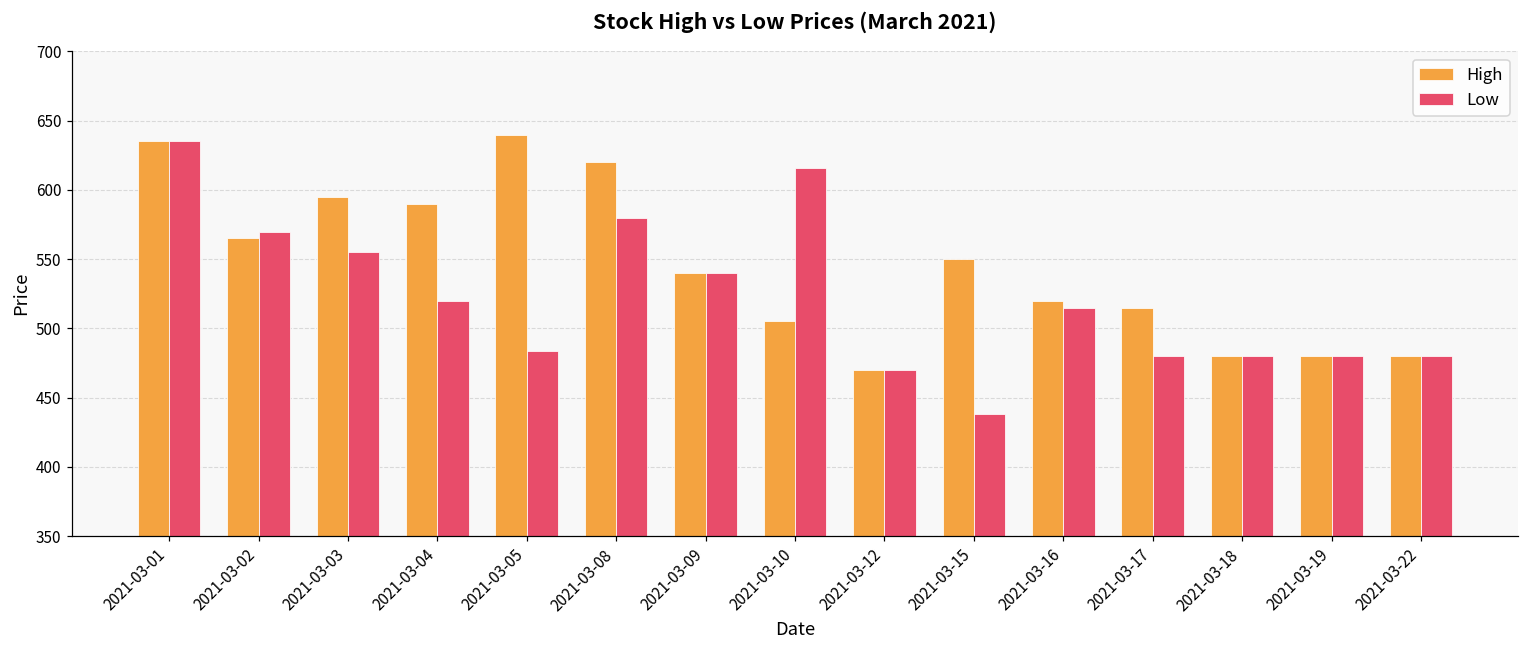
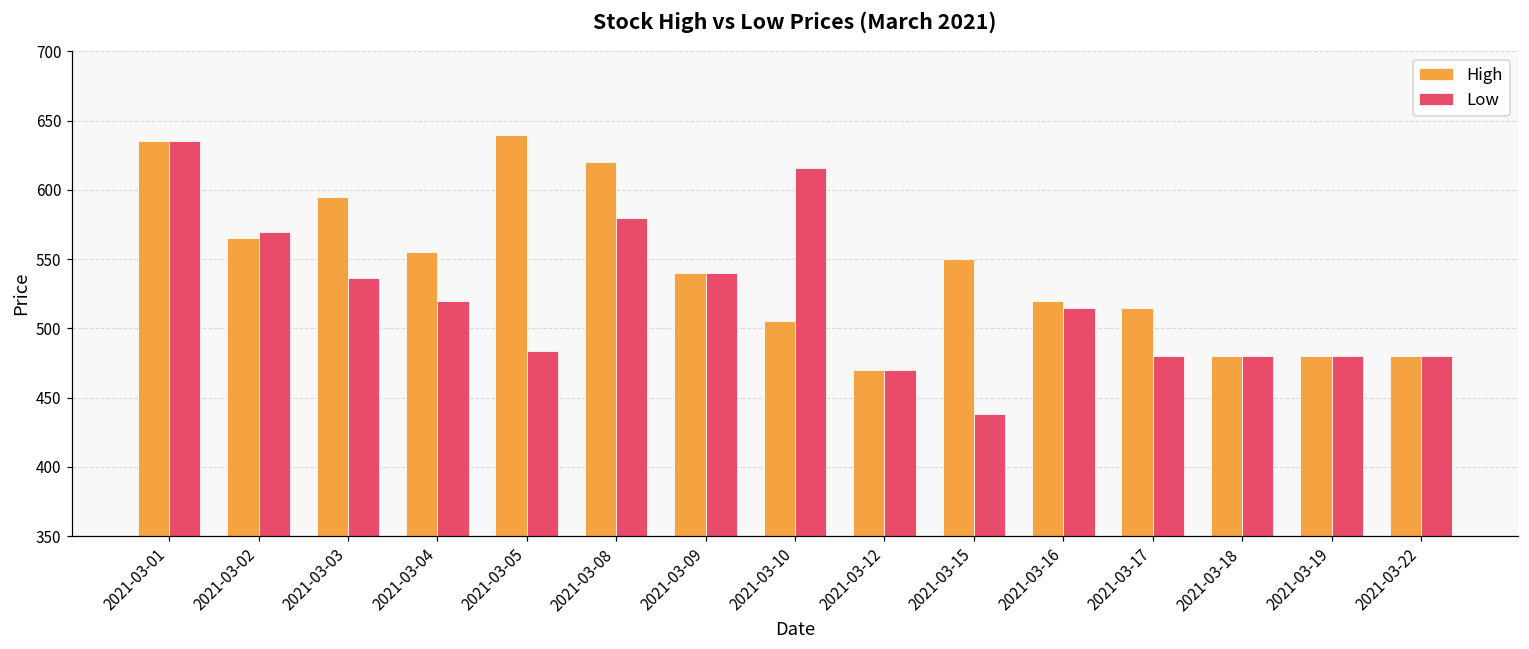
  {
    "High": {
      "2021-03-01": 635,
      "2021-03-02": 565,
      "2021-03-03": 595,
-     "2021-03-04": 590,
+     "2021-03-04": 555,
      "2021-03-05": 640,
      "2021-03-08": 620,
      "2021-03-09": 540,
      "2021-03-10": 505,
      "2021-03-12": 470,
      "2021-03-15": 550,
      "2021-03-16": 520,
      "2021-03-17": 515,
      "2021-03-18": 480,
      "2021-03-19": 480,
      "2021-03-22": 480
    },
    "Low": {
      "2021-03-01": 635,
      "2021-03-02": 569,
-     "2021-03-03": 555,
+     "2021-03-03": 536,
      "2021-03-04": 520,
      "2021-03-05": 484,
      "2021-03-08": 580,
      "2021-03-09": 540,
      "2021-03-10": 616,
      "2021-03-12": 470,
      "2021-03-15": 438,
      "2021-03-16": 515,
      "2021-03-17": 480,
      "2021-03-18": 480,
      "2021-03-19": 480,
      "2021-03-22": 480
    }
  }
